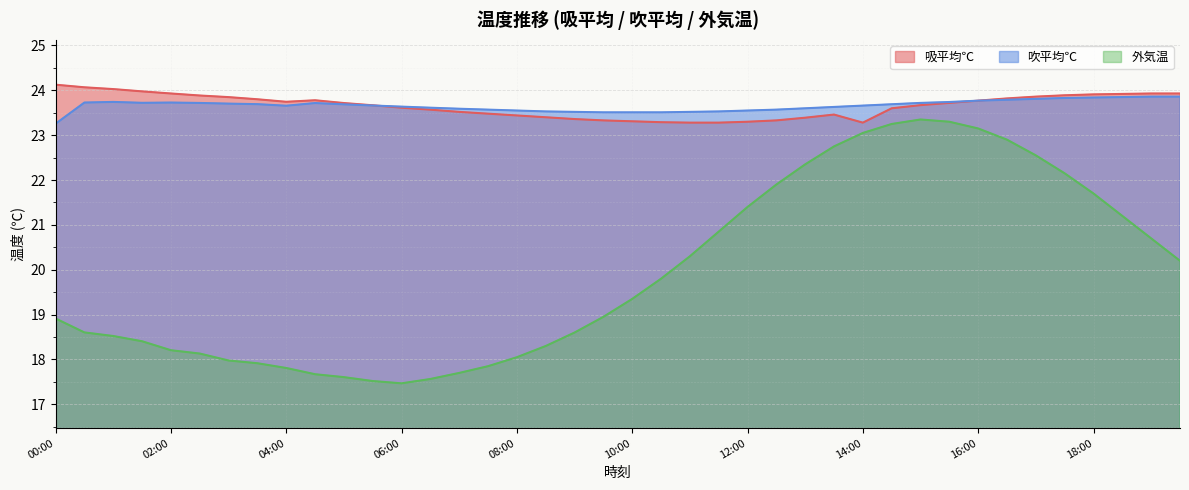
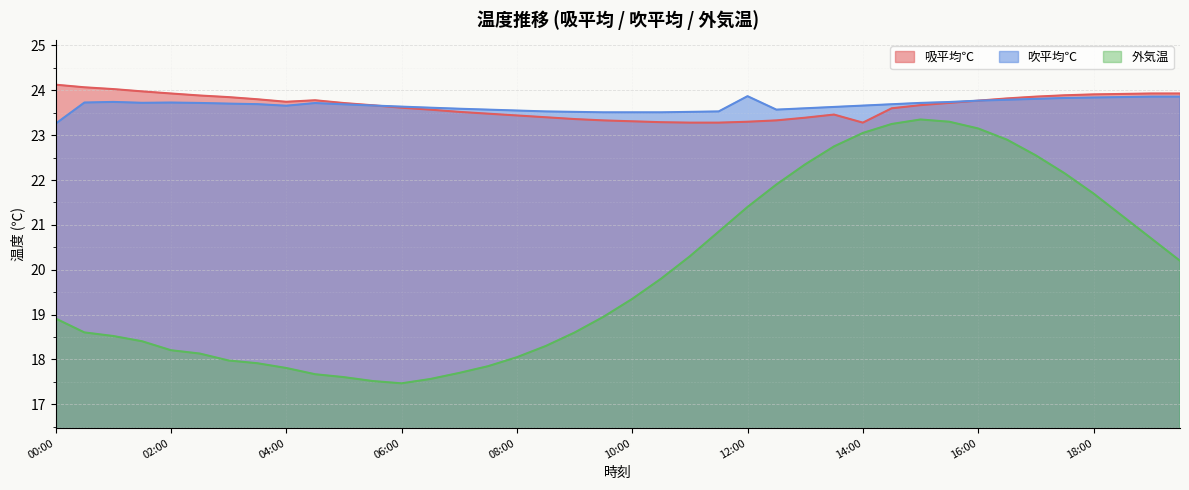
  {
    "吸平均℃": {
      "00:00": 24.1,
      "02:00": 23.9,
      "04:00": 23.7,
      "08:00": 23.4,
      "10:00": 23.3,
      "12:00": 23.3,
      "14:00": 23.3,
      "18:00": 23.9
    },
    "吹平均℃": {
      "00:00": 23.3,
      "02:00": 23.7,
      "04:00": 23.7,
      "08:00": 23.6,
      "10:00": 23.5,
-     "12:00": 23.6,
+     "12:00": 23.9,
      "14:00": 23.7,
      "18:00": 23.8
    },
    "外気温": {
      "00:00": 18.9,
      "02:00": 18.2,
      "04:00": 17.8,
      "06:00": 17.5,
      "08:00": 18.1,
      "10:00": 19.4,
      "12:00": 21.4,
      "14:00": 23.1,
      "16:00": 23.2,
      "18:00": 21.7
    }
  }
